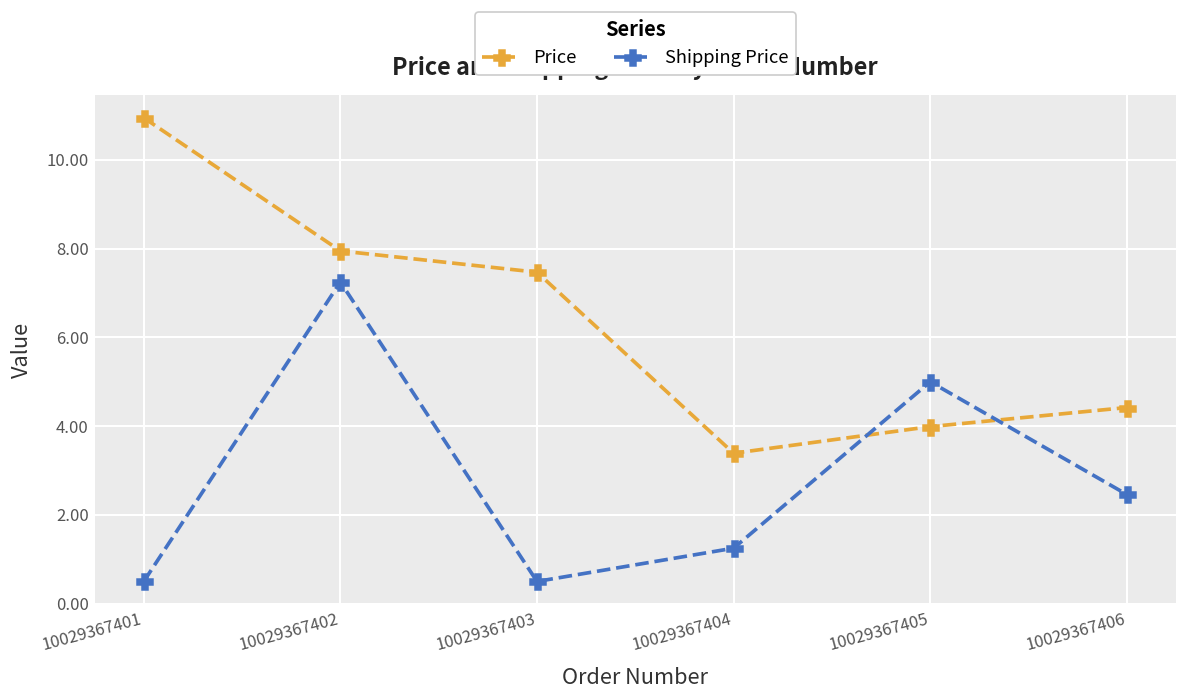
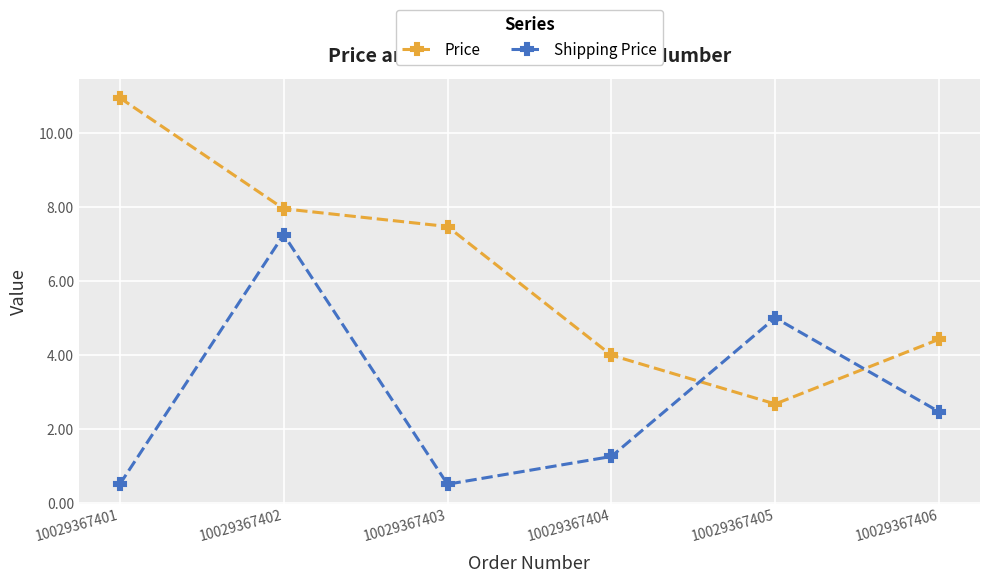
  {
    "Price": {
      "10029367401": 11.0,
      "10029367402": 8.0,
      "10029367403": 7.5,
-     "10029367404": 3.4,
-     "10029367405": 4.0,
+     "10029367404": 4.0,
+     "10029367405": 2.7,
      "10029367406": 4.4
    },
    "Shipping Price": {
      "10029367401": 0.5,
      "10029367402": 7.3,
      "10029367403": 0.5,
      "10029367404": 1.3,
      "10029367405": 5.0,
      "10029367406": 2.5
    }
  }
